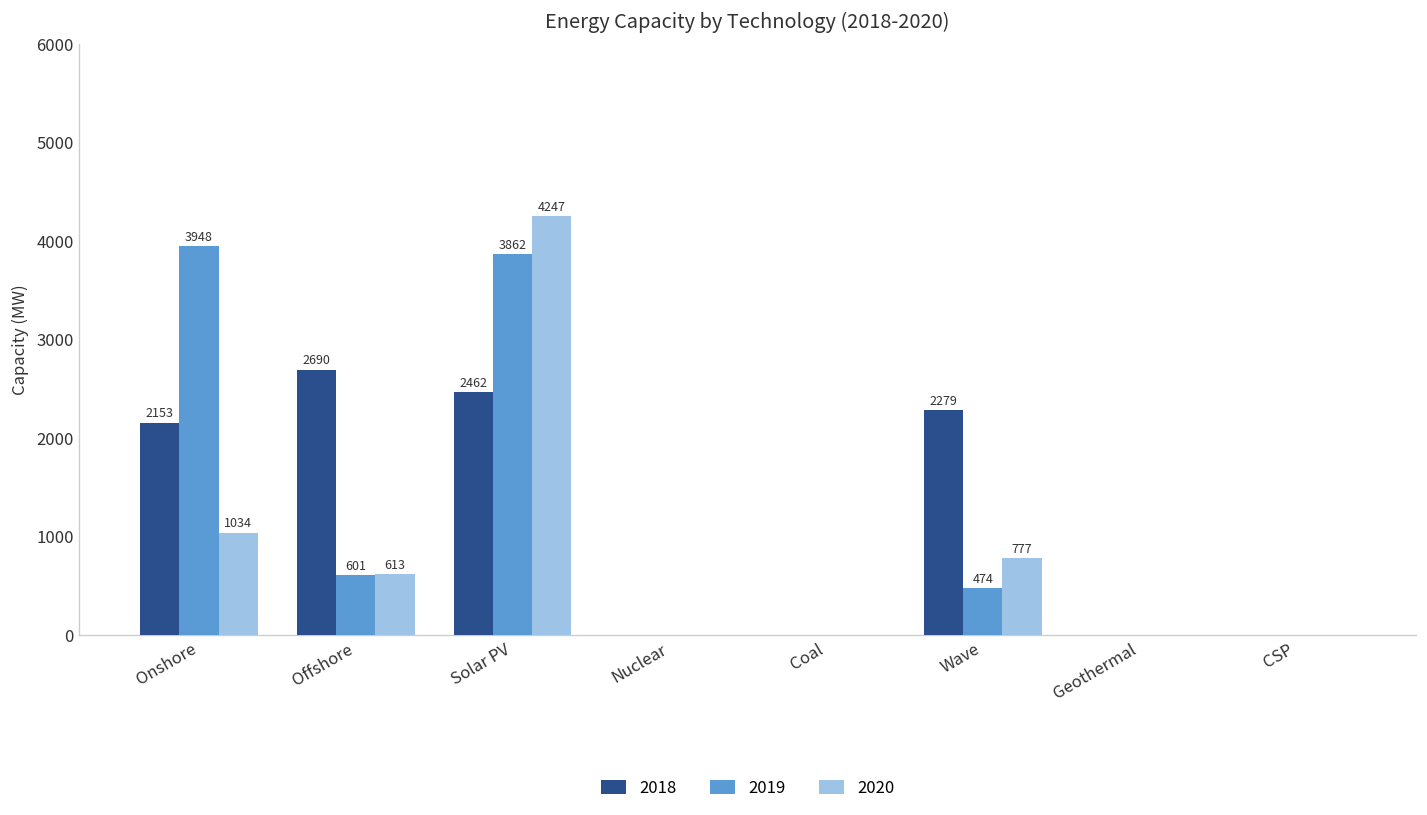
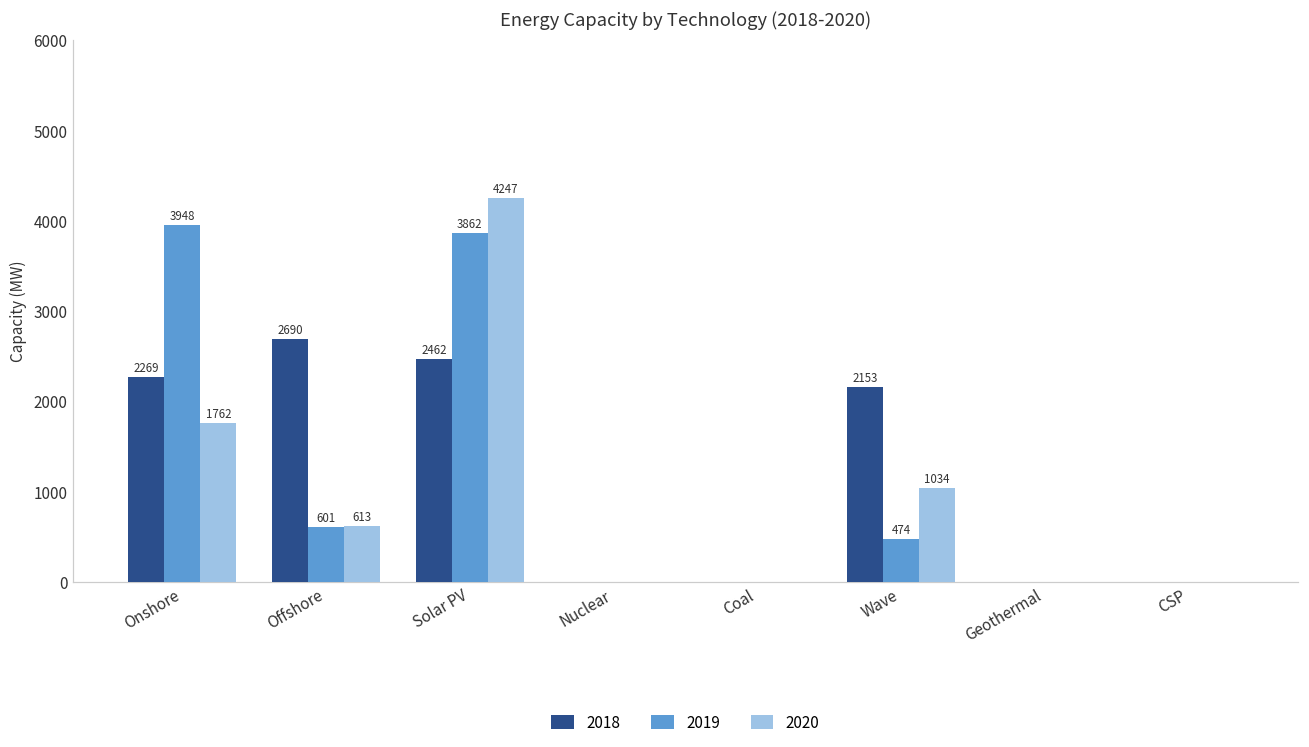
  {
    "2018": {
-     "Onshore": 2153,
+     "Onshore": 2269,
      "Offshore": 2690,
      "Solar PV": 2462,
-     "Wave": 2279
+     "Wave": 2153
    },
    "2019": {
      "Onshore": 3948,
      "Offshore": 601,
      "Solar PV": 3862,
      "Wave": 474
    },
    "2020": {
-     "Onshore": 1034,
+     "Onshore": 1762,
      "Offshore": 613,
      "Solar PV": 4247,
-     "Wave": 777
+     "Wave": 1034
    }
  }
